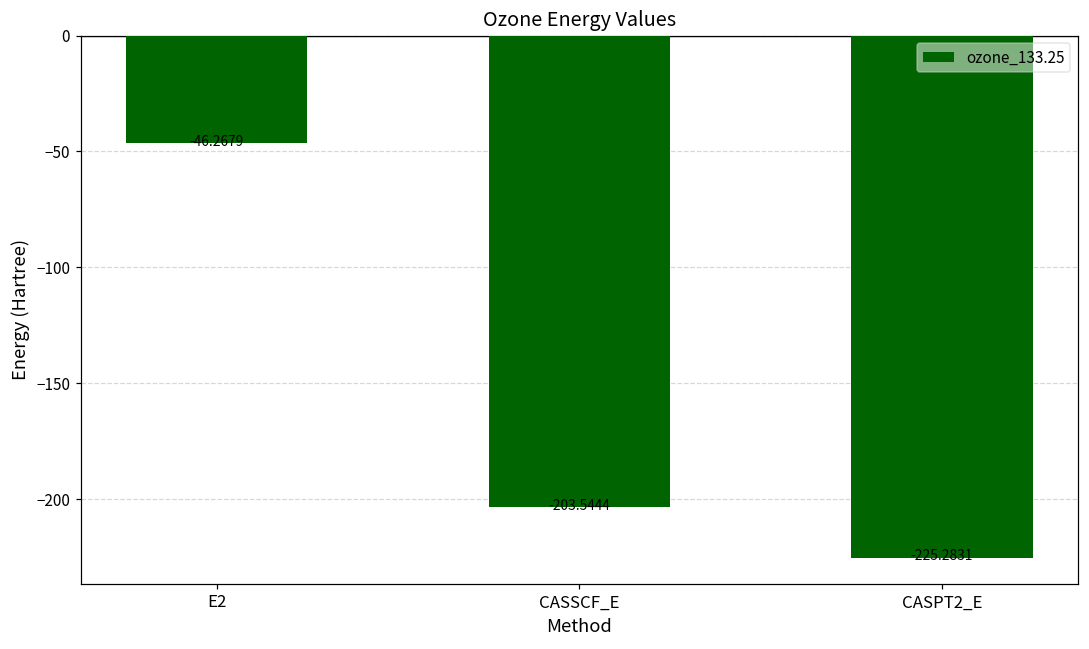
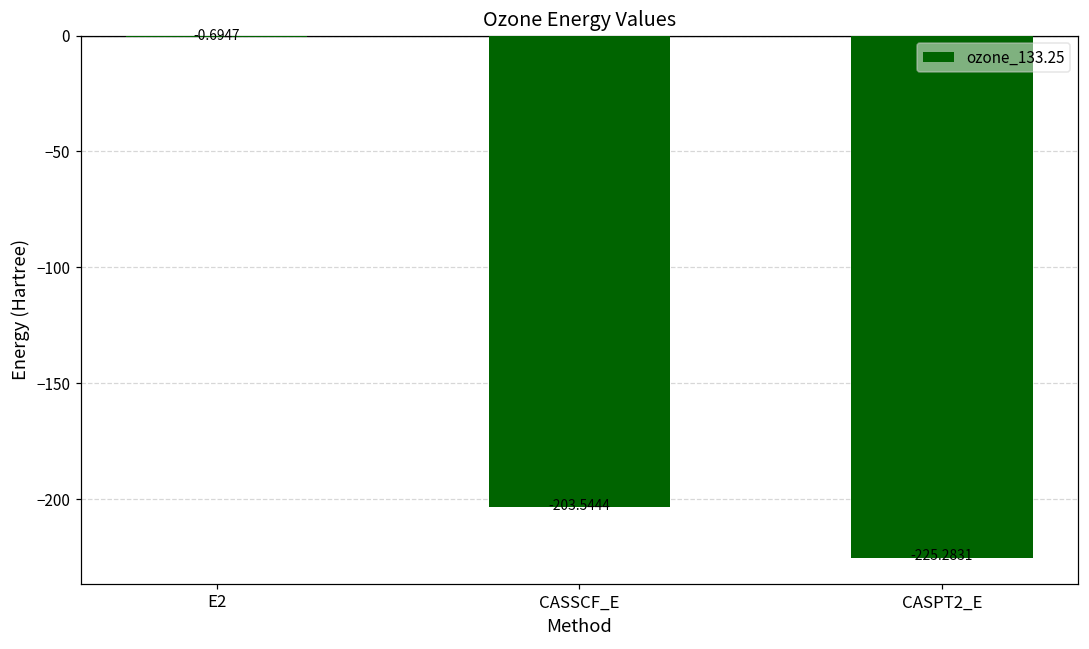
  {
-   "E2": -46.2679,
+   "E2": -0.6947,
    "CASSCF_E": -203.5444,
    "CASPT2_E": -225.2831
  }
